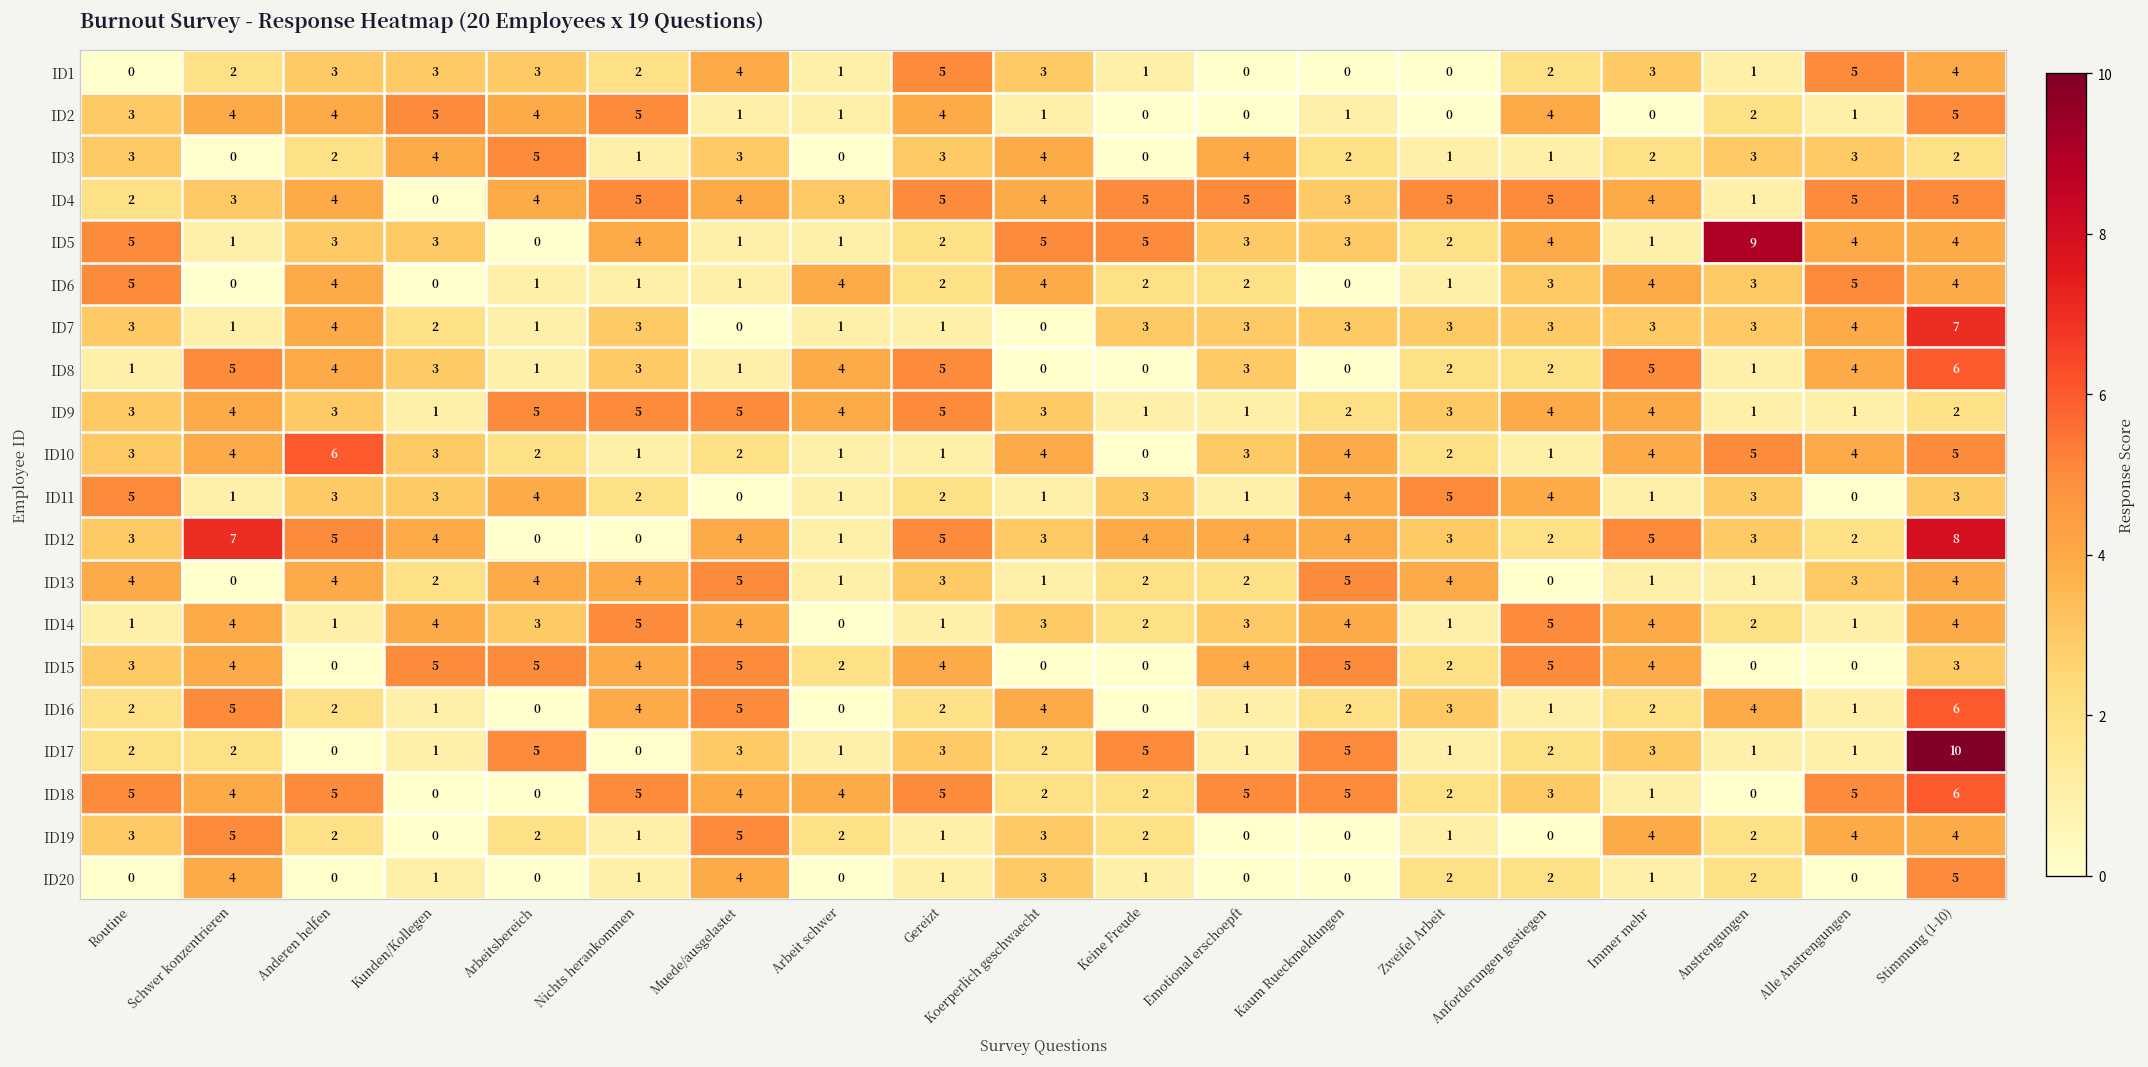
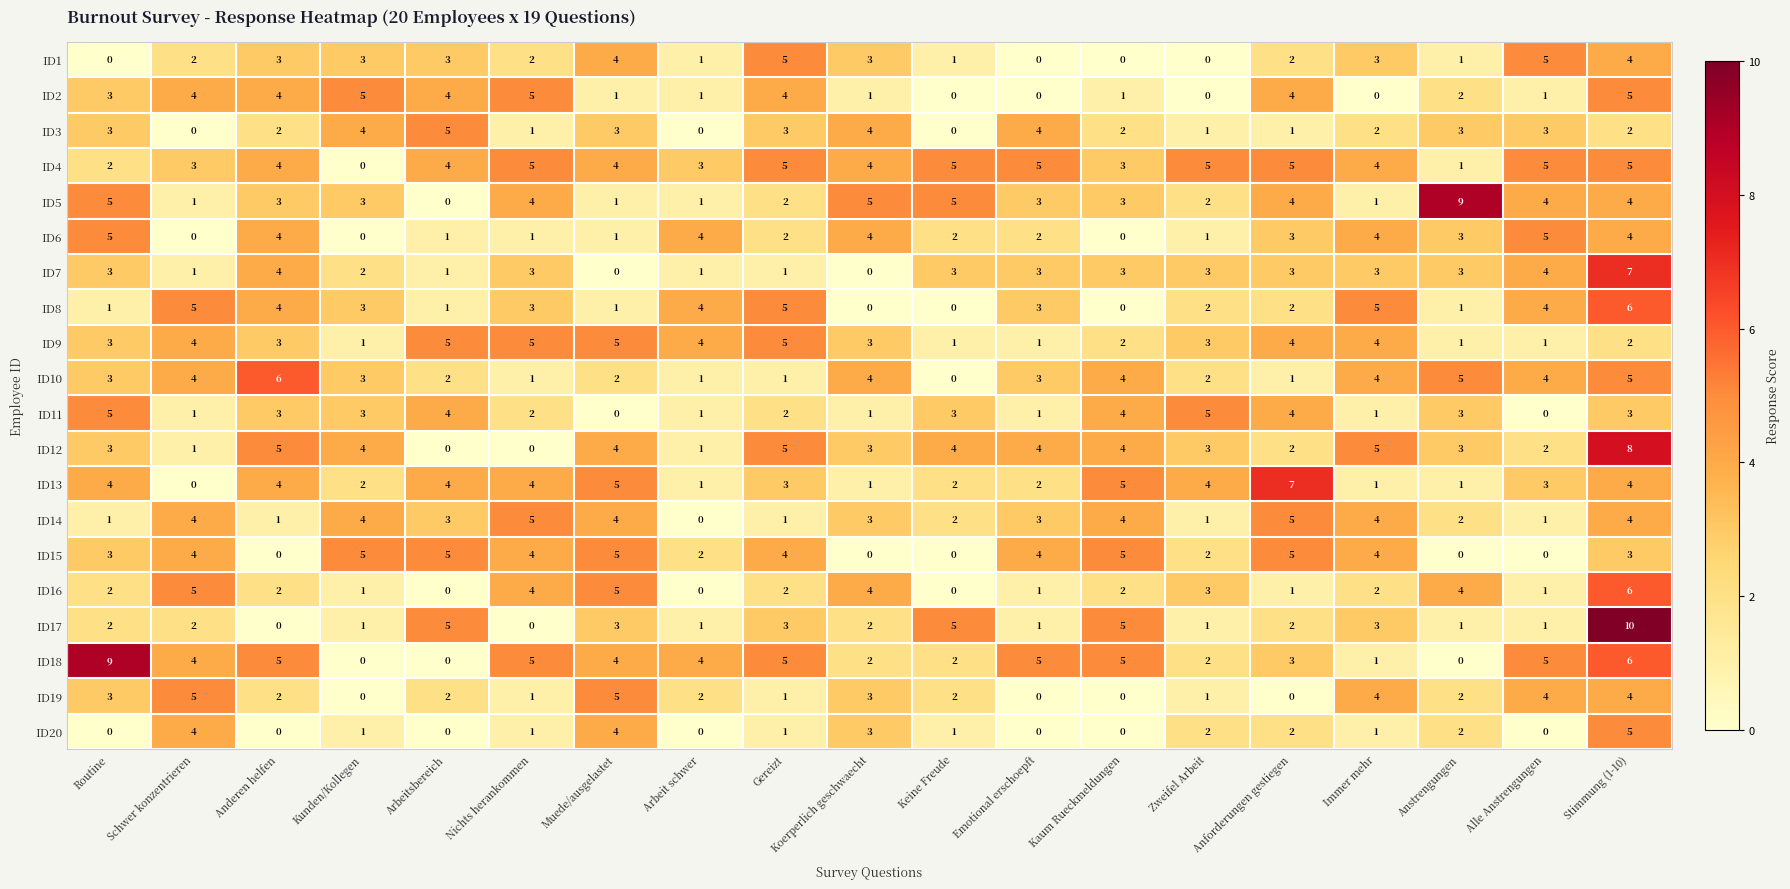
  {
    "ID12": {
      "Routine": 3,
-     "Schwer konzentrieren": 7,
+     "Schwer konzentrieren": 1,
      "Anderen helfen": 5,
      "Kunden/Kollegen": 4,
      "Arbeitsbereich": 0,
      "Nichts herankommen": 0,
      "Muede/ausgelastet": 4,
      "Arbeit schwer": 1,
      "Gereizt": 5,
      "Koerperlich geschwaecht": 3,
      "Keine Freude": 4,
      "Emotional erschoepft": 4,
      "Kaum Rueckmeldungen": 4,
      "Zweifel Arbeit": 3,
      "Anforderungen gestiegen": 2,
      "Immer mehr": 5,
      "Anstrengungen": 3,
      "Alle Anstrengungen": 2,
      "Stimmung (1-10)": 8
    },
    "ID13": {
      "Routine": 4,
      "Schwer konzentrieren": 0,
      "Anderen helfen": 4,
      "Kunden/Kollegen": 2,
      "Arbeitsbereich": 4,
      "Nichts herankommen": 4,
      "Muede/ausgelastet": 5,
      "Arbeit schwer": 1,
      "Gereizt": 3,
      "Koerperlich geschwaecht": 1,
      "Keine Freude": 2,
      "Emotional erschoepft": 2,
      "Kaum Rueckmeldungen": 5,
      "Zweifel Arbeit": 4,
-     "Anforderungen gestiegen": 0,
+     "Anforderungen gestiegen": 7,
      "Immer mehr": 1,
      "Anstrengungen": 1,
      "Alle Anstrengungen": 3,
      "Stimmung (1-10)": 4
    },
    "ID18": {
-     "Routine": 5,
+     "Routine": 9,
      "Schwer konzentrieren": 4,
      "Anderen helfen": 5,
      "Kunden/Kollegen": 0,
      "Arbeitsbereich": 0,
      "Nichts herankommen": 5,
      "Muede/ausgelastet": 4,
      "Arbeit schwer": 4,
      "Gereizt": 5,
      "Koerperlich geschwaecht": 2,
      "Keine Freude": 2,
      "Emotional erschoepft": 5,
      "Kaum Rueckmeldungen": 5,
      "Zweifel Arbeit": 2,
      "Anforderungen gestiegen": 3,
      "Immer mehr": 1,
      "Anstrengungen": 0,
      "Alle Anstrengungen": 5,
      "Stimmung (1-10)": 6
    }
  }
